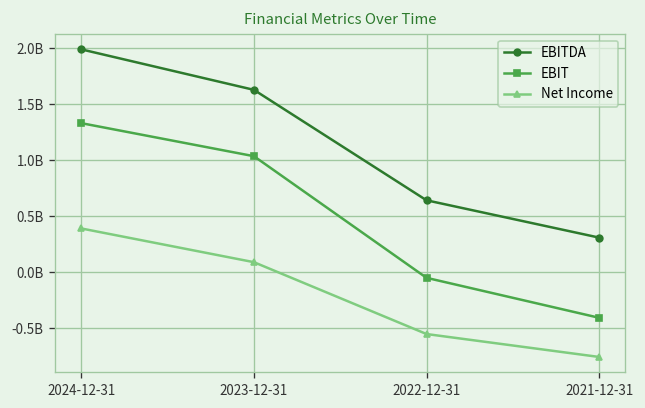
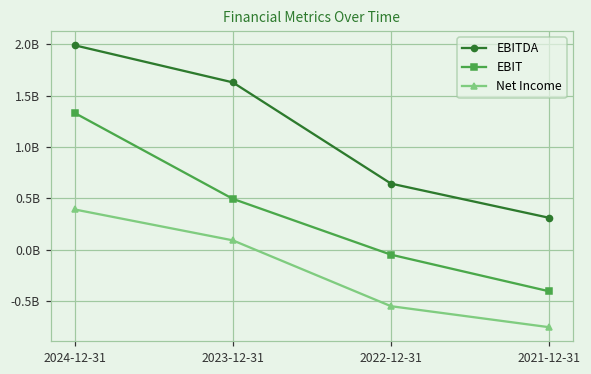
  {
    "EBITDA": {
      "2024-12-31": 2000000000,
      "2023-12-31": 1600000000,
      "2022-12-31": 600000000,
      "2021-12-31": 300000000
    },
    "EBIT": {
      "2024-12-31": 1300000000,
-     "2023-12-31": 1000000000,
+     "2023-12-31": 500000000,
      "2022-12-31": 0,
      "2021-12-31": -400000000
    },
    "Net Income": {
      "2024-12-31": 400000000,
      "2023-12-31": 100000000,
      "2022-12-31": -600000000,
      "2021-12-31": -800000000
    }
  }
